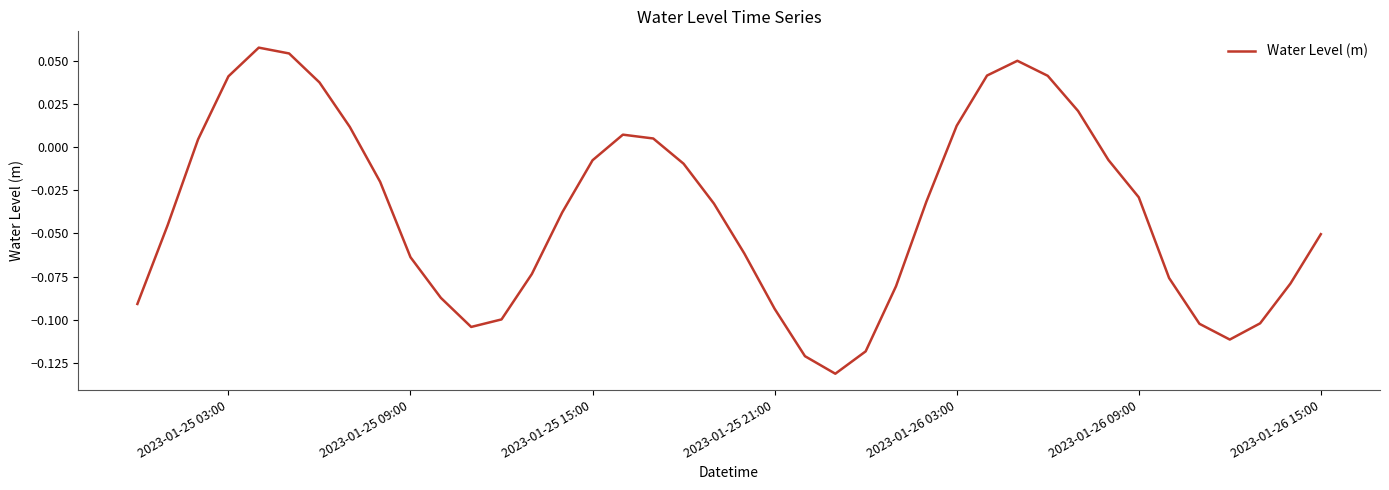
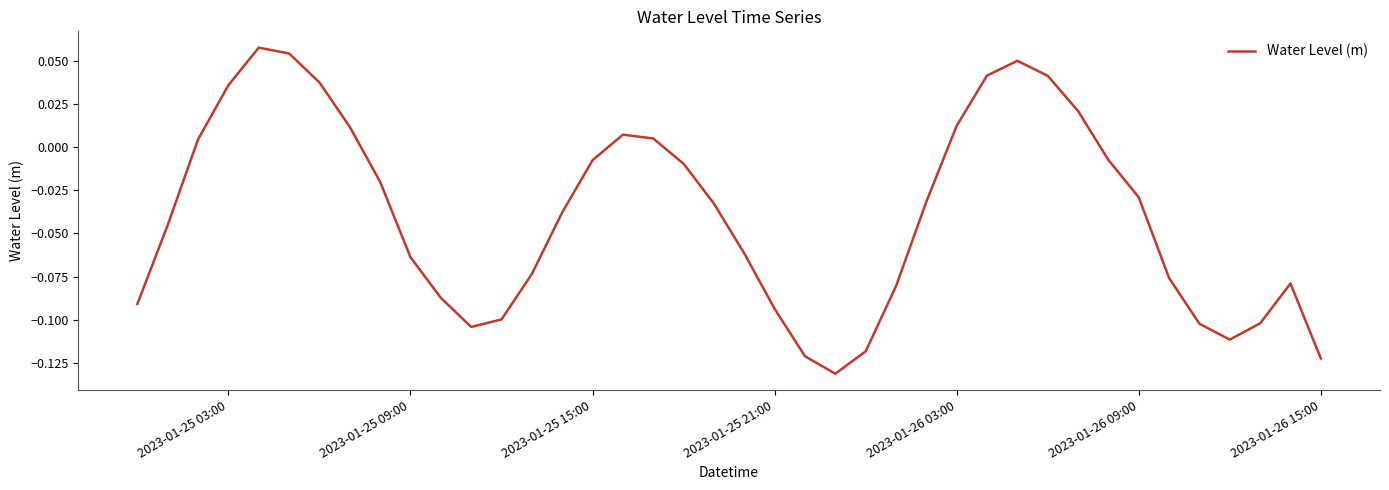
  {
-   "2023-01-25 03:00": 0.041,
+   "2023-01-25 03:00": 0.036,
    "2023-01-25 09:00": -0.064,
    "2023-01-25 15:00": -0.008,
    "2023-01-25 21:00": -0.094,
    "2023-01-26 03:00": 0.012,
    "2023-01-26 09:00": -0.029,
-   "2023-01-26 15:00": -0.050
+   "2023-01-26 15:00": -0.122
  }
